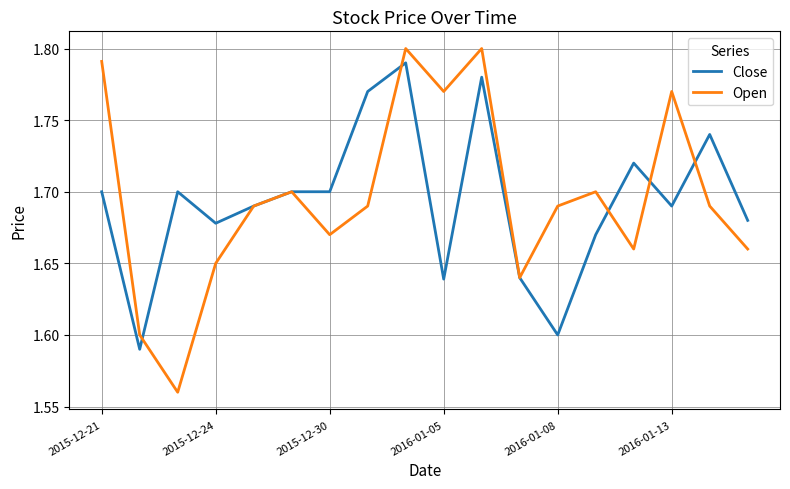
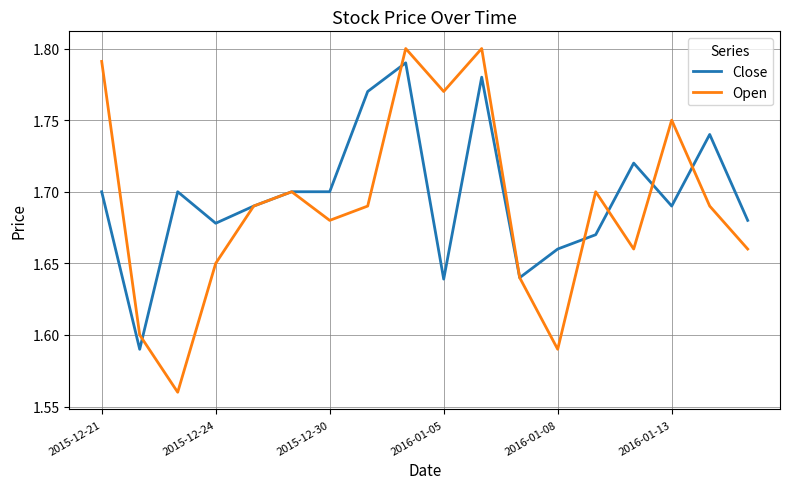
  {
    "Close": {
      "2015-12-21": 1.70,
      "2015-12-24": 1.678,
      "2015-12-30": 1.70,
      "2016-01-05": 1.64,
-     "2016-01-08": 1.60,
+     "2016-01-08": 1.66,
      "2016-01-13": 1.69
    },
    "Open": {
      "2015-12-21": 1.79,
      "2015-12-24": 1.65,
-     "2015-12-30": 1.67,
+     "2015-12-30": 1.68,
      "2016-01-05": 1.77,
-     "2016-01-08": 1.69,
-     "2016-01-13": 1.77
+     "2016-01-08": 1.59,
+     "2016-01-13": 1.75
    }
  }
